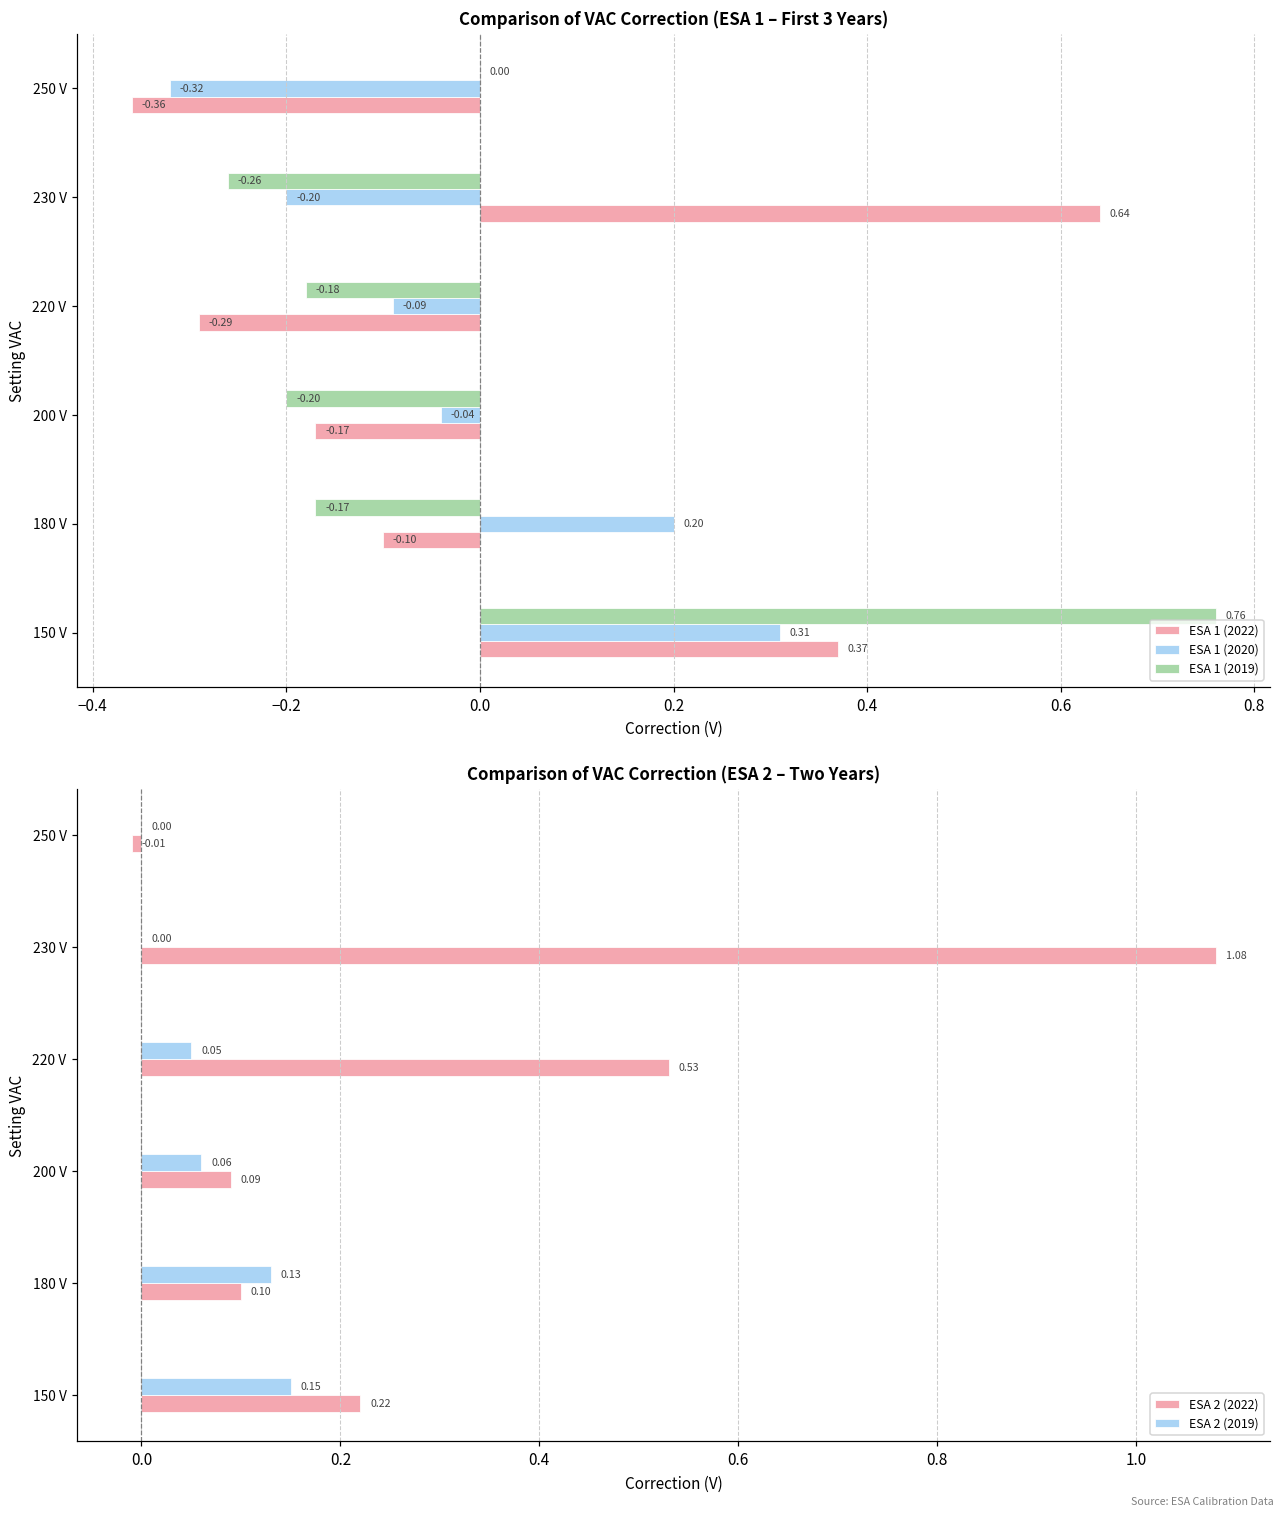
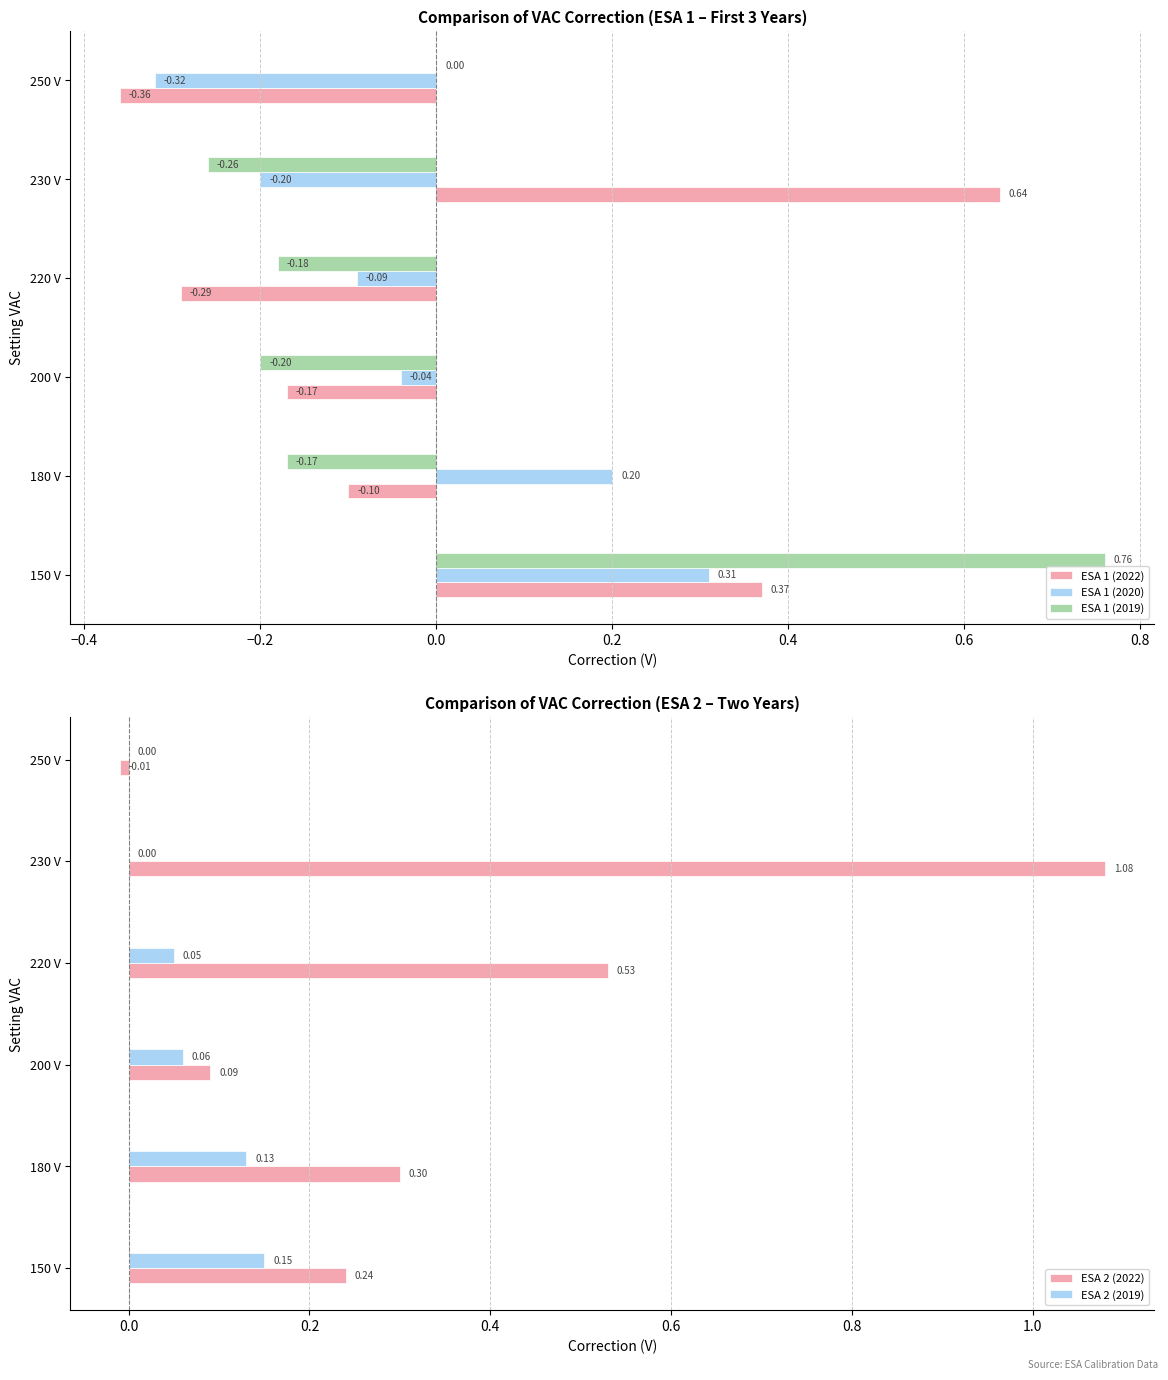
  {
    "Comparison of VAC Correction (ESA 1 – First 3 Years)": {
      "ESA 1 (2022)": {
        "250 V": -0.36,
        "230 V": 0.64,
        "220 V": -0.29,
        "200 V": -0.17,
        "180 V": -0.10,
        "150 V": 0.37
      },
      "ESA 1 (2020)": {
        "250 V": -0.32,
        "230 V": -0.20,
        "220 V": -0.09,
        "200 V": -0.04,
        "180 V": 0.20,
        "150 V": 0.31
      },
      "ESA 1 (2019)": {
        "250 V": 0.00,
        "230 V": -0.26,
        "220 V": -0.18,
        "200 V": -0.20,
        "180 V": -0.17,
        "150 V": 0.76
      }
    },
    "Comparison of VAC Correction (ESA 2 – Two Years)": {
      "ESA 2 (2022)": {
        "250 V": -0.01,
        "230 V": 1.08,
        "220 V": 0.53,
        "200 V": 0.09,
-       "180 V": 0.10,
-       "150 V": 0.22
+       "180 V": 0.30,
+       "150 V": 0.24
      },
      "ESA 2 (2019)": {
        "250 V": 0.00,
        "230 V": 0.00,
        "220 V": 0.05,
        "200 V": 0.06,
        "180 V": 0.13,
        "150 V": 0.15
      }
    }
  }
